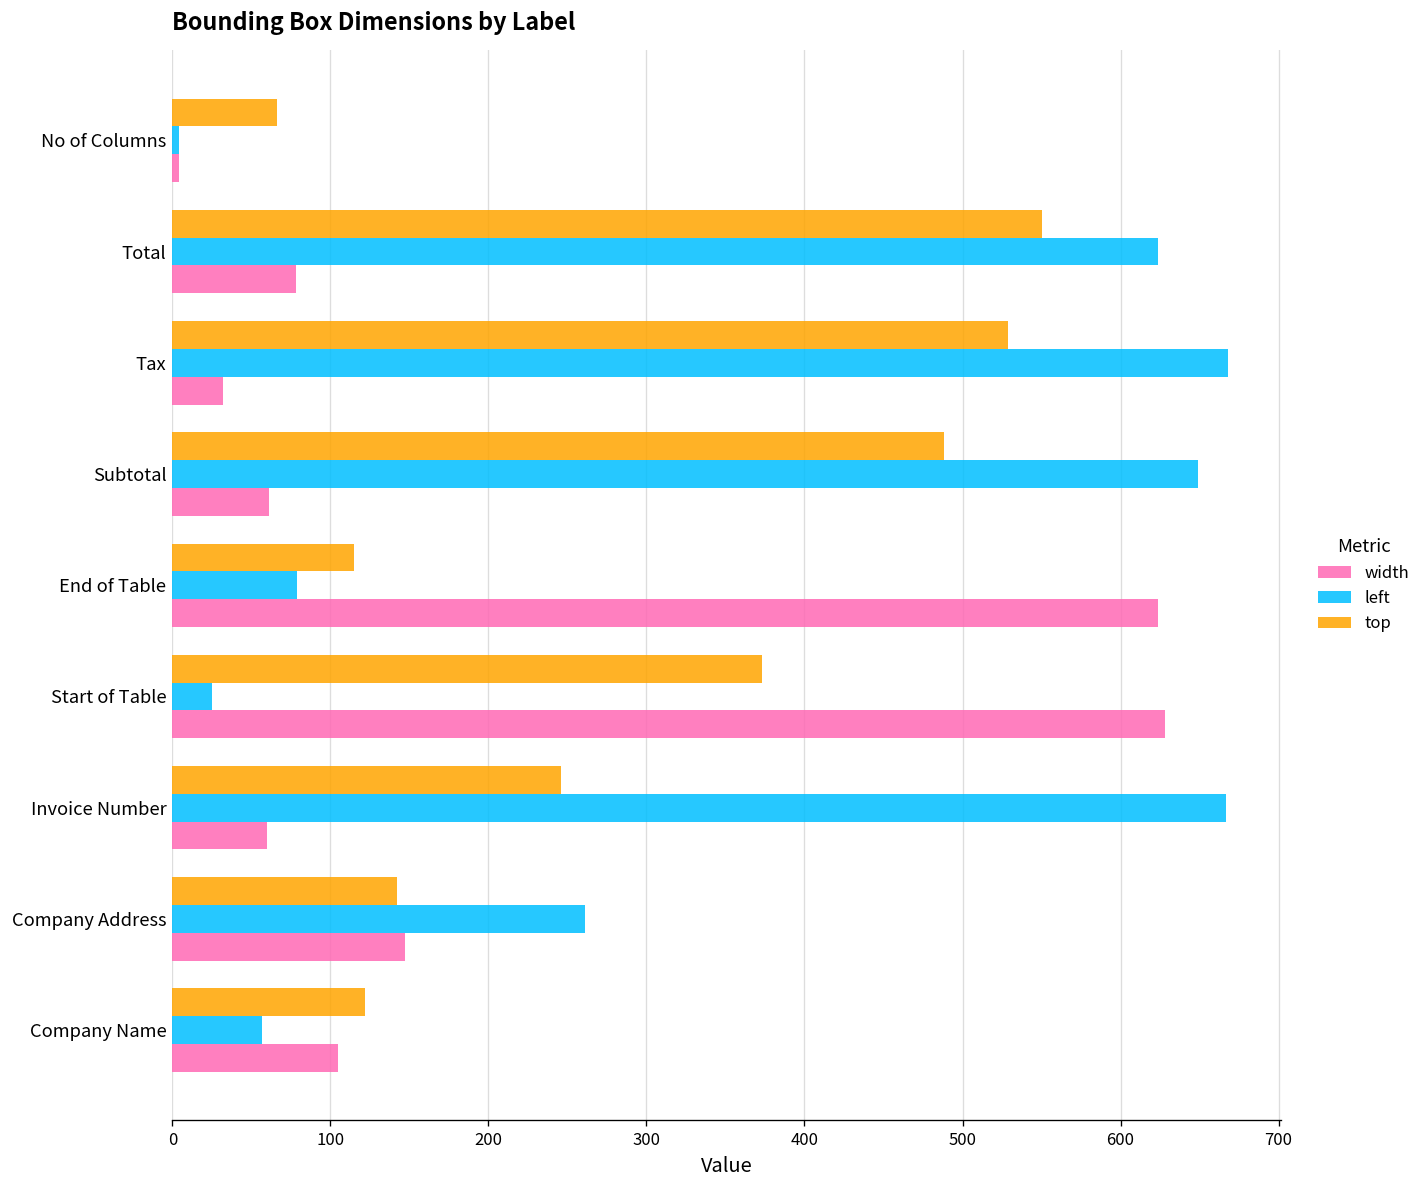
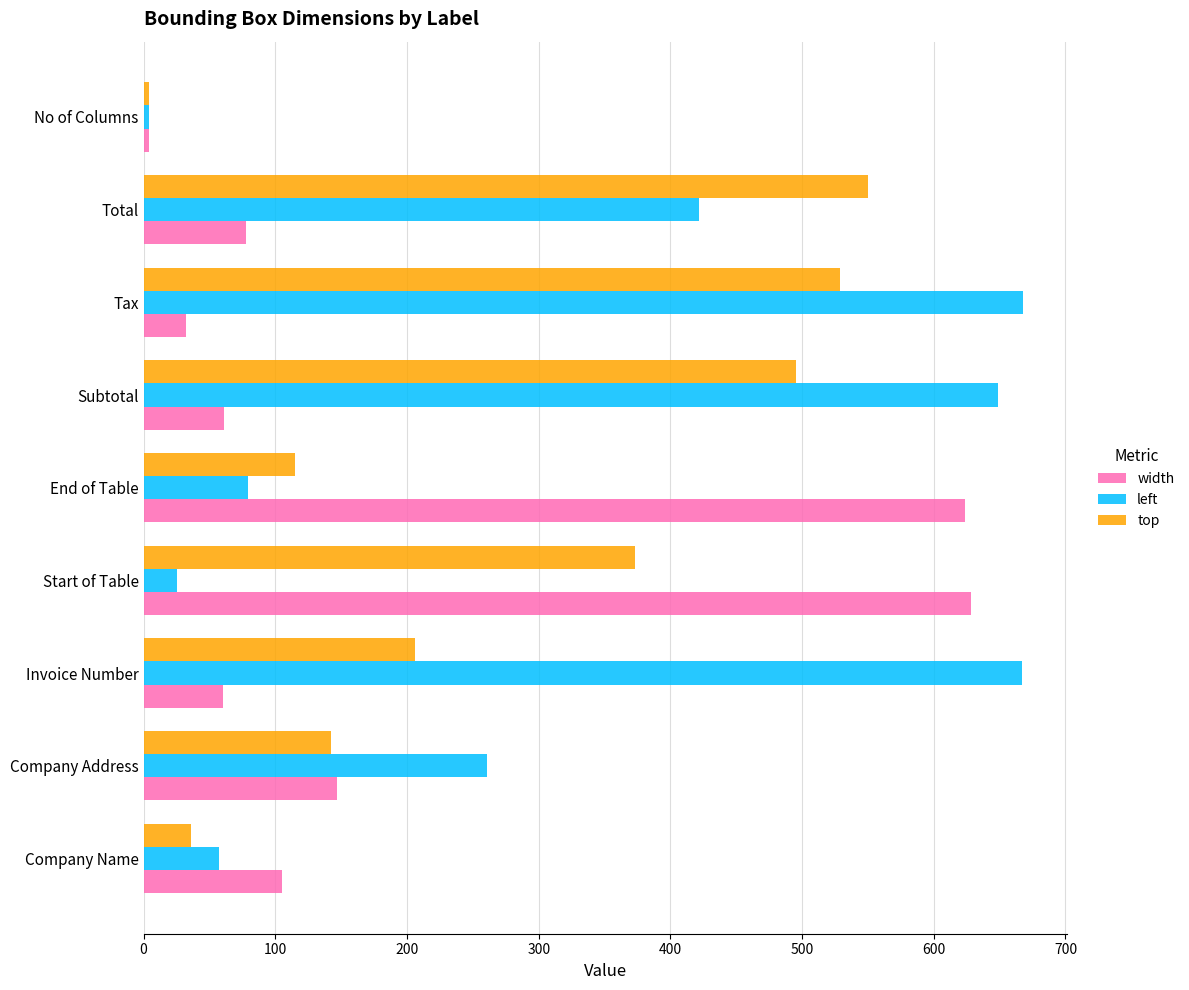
  {
    "width": {
      "No of Columns": 4,
      "Total": 78,
      "Tax": 32,
      "Subtotal": 61,
      "End of Table": 624,
      "Start of Table": 628,
      "Invoice Number": 60,
      "Company Address": 147,
      "Company Name": 105
    },
    "left": {
      "No of Columns": 4,
-     "Total": 624,
+     "Total": 422,
      "Tax": 668,
      "Subtotal": 649,
      "End of Table": 79,
      "Start of Table": 25,
      "Invoice Number": 667,
      "Company Address": 261,
      "Company Name": 57
    },
    "top": {
-     "No of Columns": 66,
+     "No of Columns": 4,
      "Total": 550,
      "Tax": 529,
-     "Subtotal": 488,
+     "Subtotal": 495,
      "End of Table": 115,
      "Start of Table": 373,
-     "Invoice Number": 246,
+     "Invoice Number": 206,
      "Company Address": 142,
-     "Company Name": 122
+     "Company Name": 36
    }
  }
